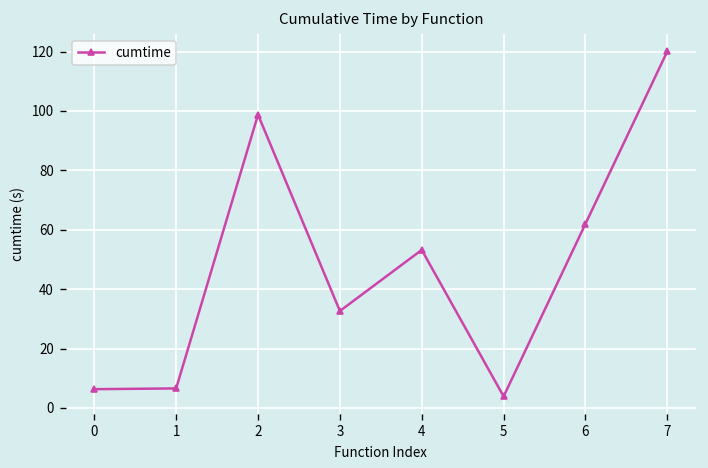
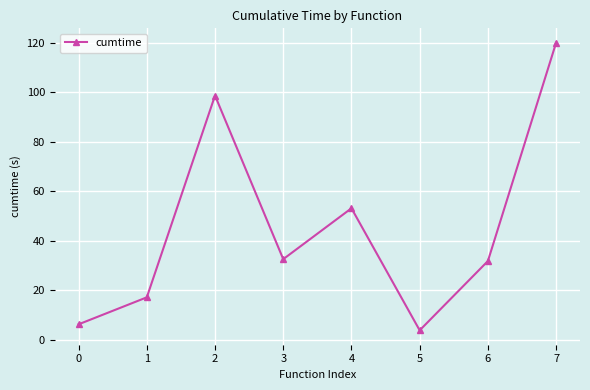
  {
    "0": 6,
-   "1": 7,
+   "1": 17,
    "2": 99,
    "3": 33,
    "4": 53,
    "5": 4,
-   "6": 62,
+   "6": 32,
    "7": 120
  }
